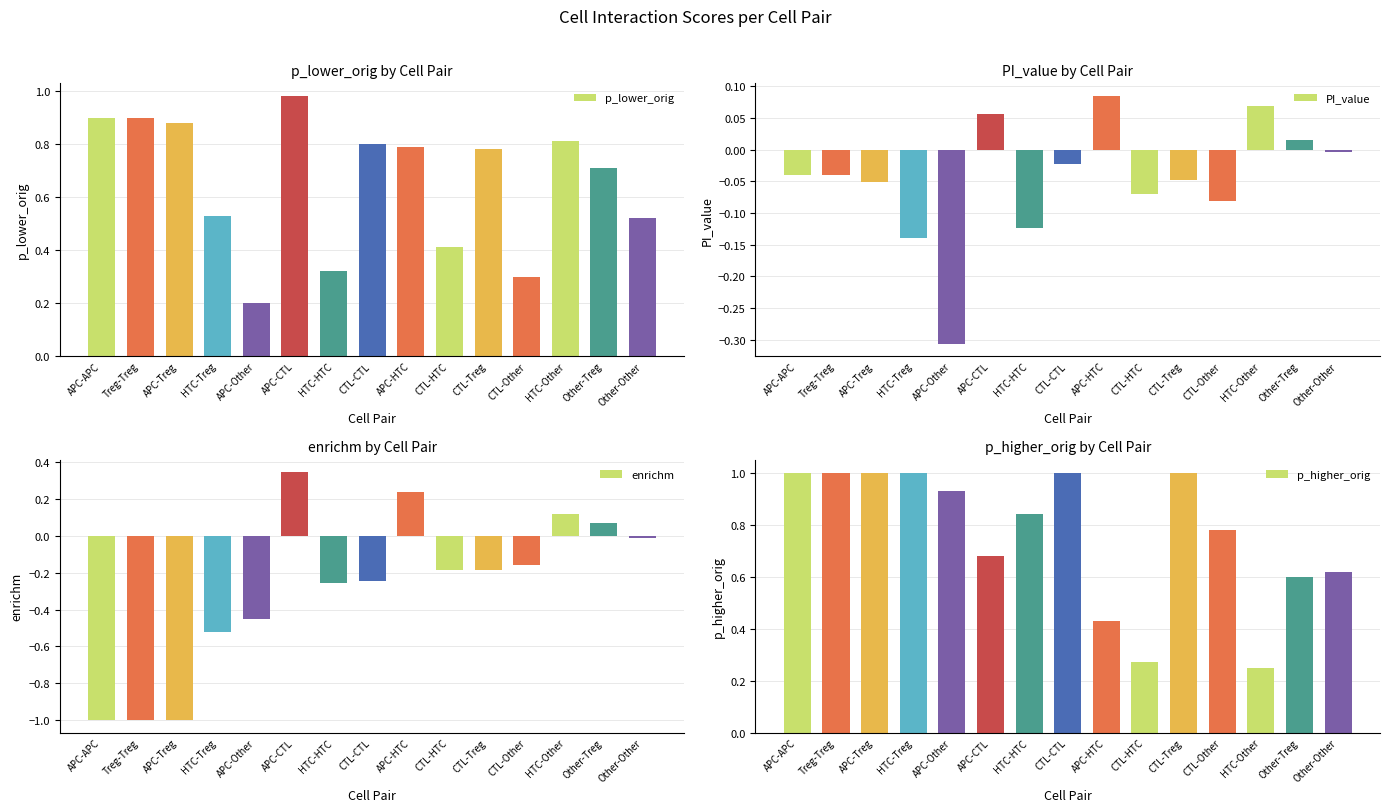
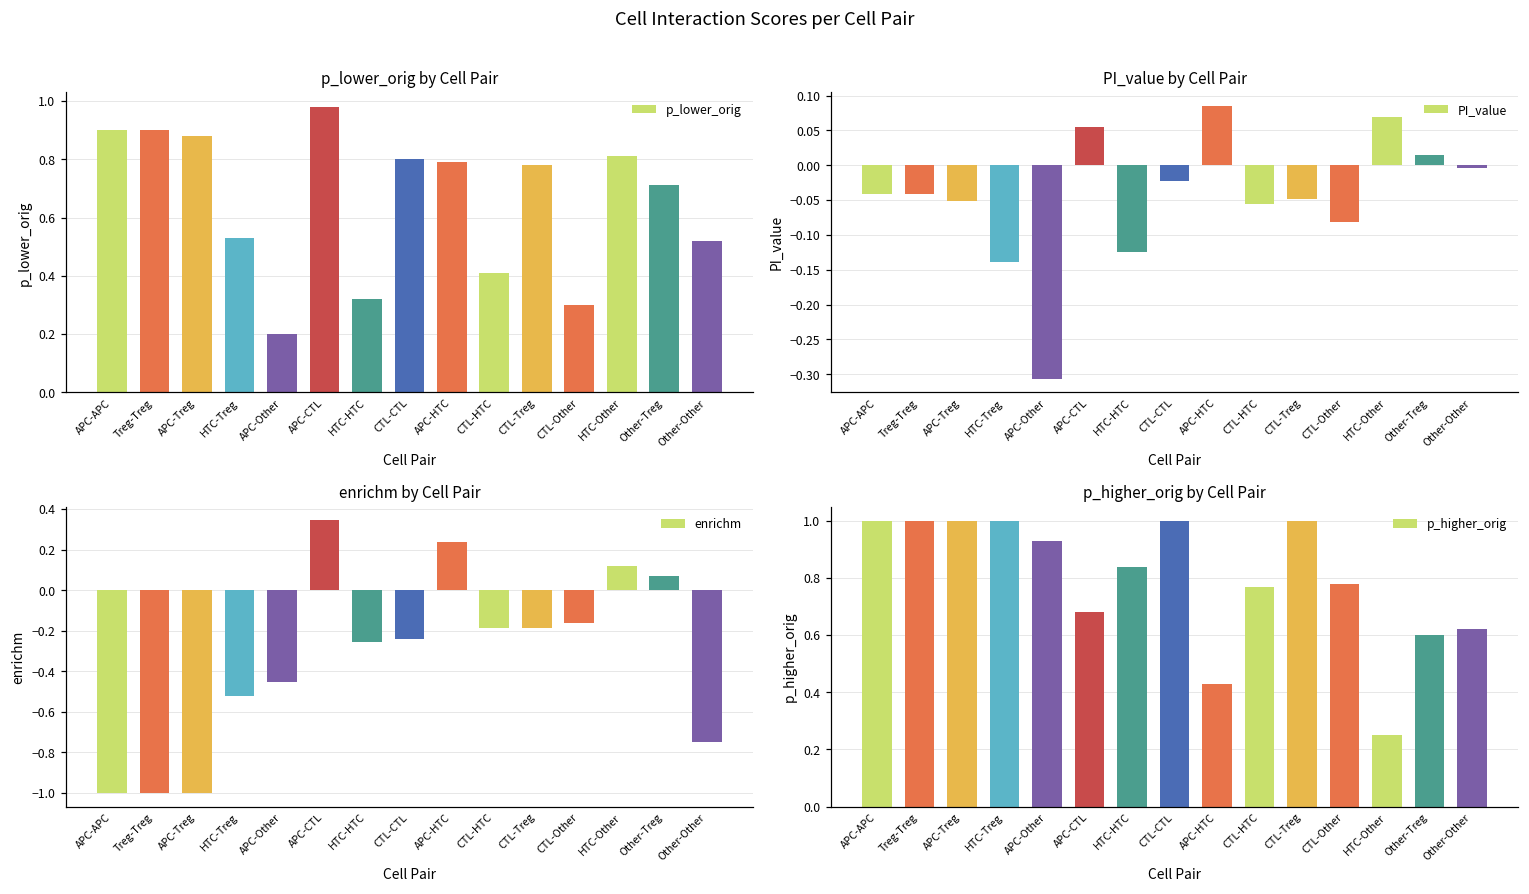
  {
    "p_lower_orig by Cell Pair": {
      "APC-APC": 0.90,
      "Treg-Treg": 0.90,
      "APC-Treg": 0.88,
      "HTC-Treg": 0.53,
      "APC-Other": 0.20,
      "APC-CTL": 0.98,
      "HTC-HTC": 0.32,
      "CTL-CTL": 0.80,
      "APC-HTC": 0.79,
      "CTL-HTC": 0.41,
      "CTL-Treg": 0.78,
      "CTL-Other": 0.30,
      "HTC-Other": 0.81,
      "Other-Treg": 0.71,
      "Other-Other": 0.52
    },
    "PI_value by Cell Pair": {
      "APC-APC": -0.04,
      "Treg-Treg": -0.04,
      "APC-Treg": -0.05,
      "HTC-Treg": -0.14,
      "APC-Other": -0.31,
      "APC-CTL": 0.06,
      "HTC-HTC": -0.12,
      "CTL-CTL": -0.02,
      "APC-HTC": 0.08,
-     "CTL-HTC": -0.07,
+     "CTL-HTC": -0.06,
      "CTL-Treg": -0.05,
      "CTL-Other": -0.08,
      "HTC-Other": 0.07,
      "Other-Treg": 0.01
    },
    "enrichm by Cell Pair": {
      "APC-APC": -1.00,
      "Treg-Treg": -1.00,
      "APC-Treg": -1.00,
      "HTC-Treg": -0.52,
      "APC-Other": -0.45,
      "APC-CTL": 0.35,
      "HTC-HTC": -0.26,
      "CTL-CTL": -0.24,
      "APC-HTC": 0.24,
      "CTL-HTC": -0.19,
      "CTL-Treg": -0.18,
      "CTL-Other": -0.16,
      "HTC-Other": 0.12,
      "Other-Treg": 0.07,
-     "Other-Other": -0.01
+     "Other-Other": -0.75
    },
    "p_higher_orig by Cell Pair": {
      "APC-APC": 1.00,
      "Treg-Treg": 1.00,
      "APC-Treg": 1.00,
      "HTC-Treg": 1.00,
      "APC-Other": 0.93,
      "APC-CTL": 0.68,
      "HTC-HTC": 0.84,
      "CTL-CTL": 1.00,
      "APC-HTC": 0.43,
-     "CTL-HTC": 0.27,
+     "CTL-HTC": 0.77,
      "CTL-Treg": 1.00,
      "CTL-Other": 0.78,
      "HTC-Other": 0.25,
      "Other-Treg": 0.60,
      "Other-Other": 0.62
    }
  }
